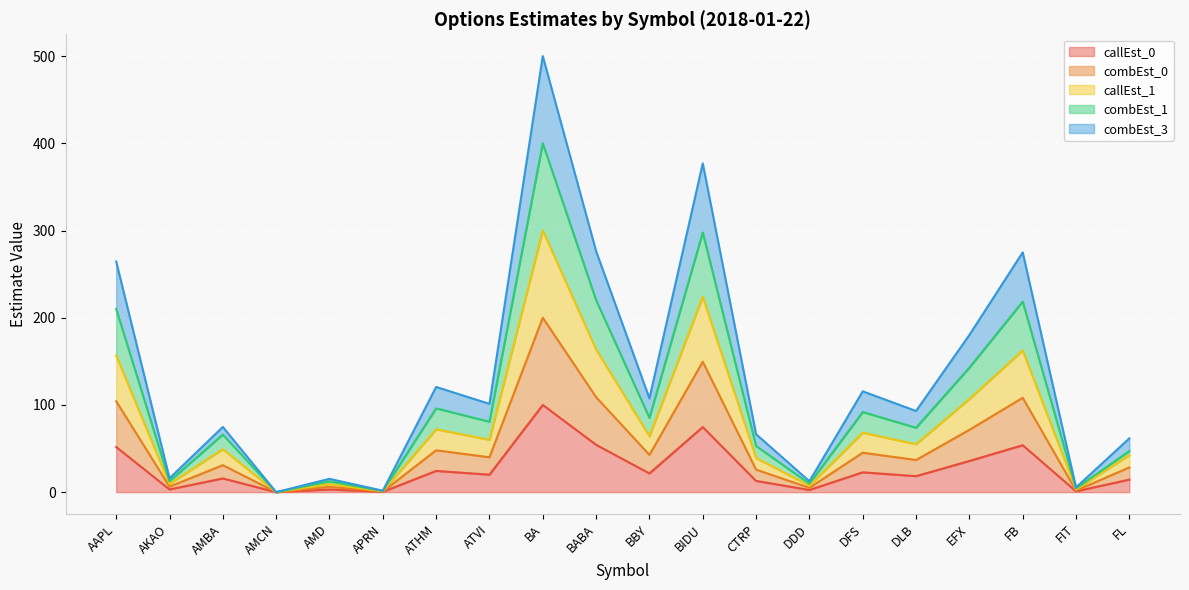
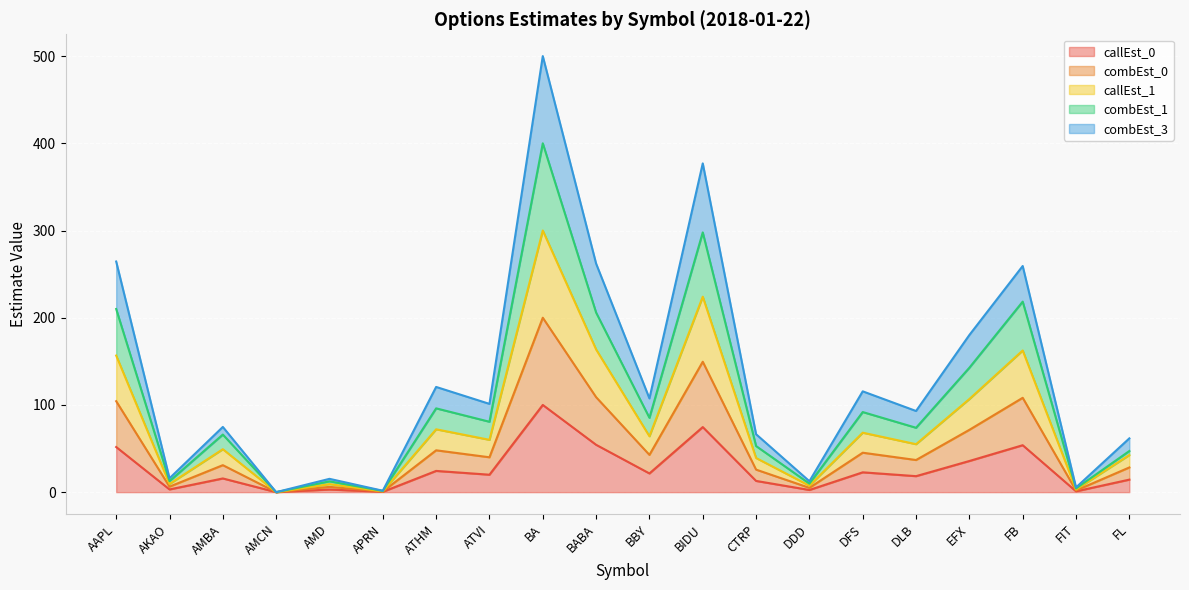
  {
    "combEst_1": {
      "AAPL": 50,
      "AKAO": 0,
      "AMBA": 20,
      "ATHM": 20,
      "ATVI": 20,
      "BA": 100,
-     "BABA": 60,
+     "BABA": 40,
      "BBY": 20,
      "BIDU": 70,
      "CTRP": 10,
      "DFS": 20,
      "DLB": 20,
      "EFX": 40,
      "FB": 60,
      "FL": 0
    },
    "combEst_3": {
      "AAPL": 50,
      "AKAO": 0,
      "AMBA": 10,
      "ATHM": 20,
      "ATVI": 20,
      "BA": 100,
      "BABA": 60,
      "BBY": 20,
      "BIDU": 80,
      "CTRP": 10,
      "DFS": 20,
      "DLB": 20,
      "EFX": 40,
-     "FB": 60,
+     "FB": 40,
      "FL": 10
    }
  }
